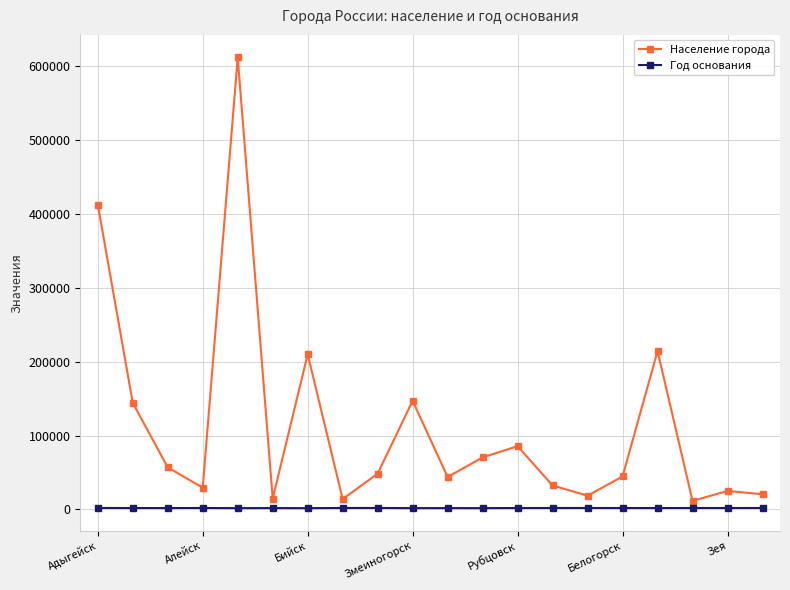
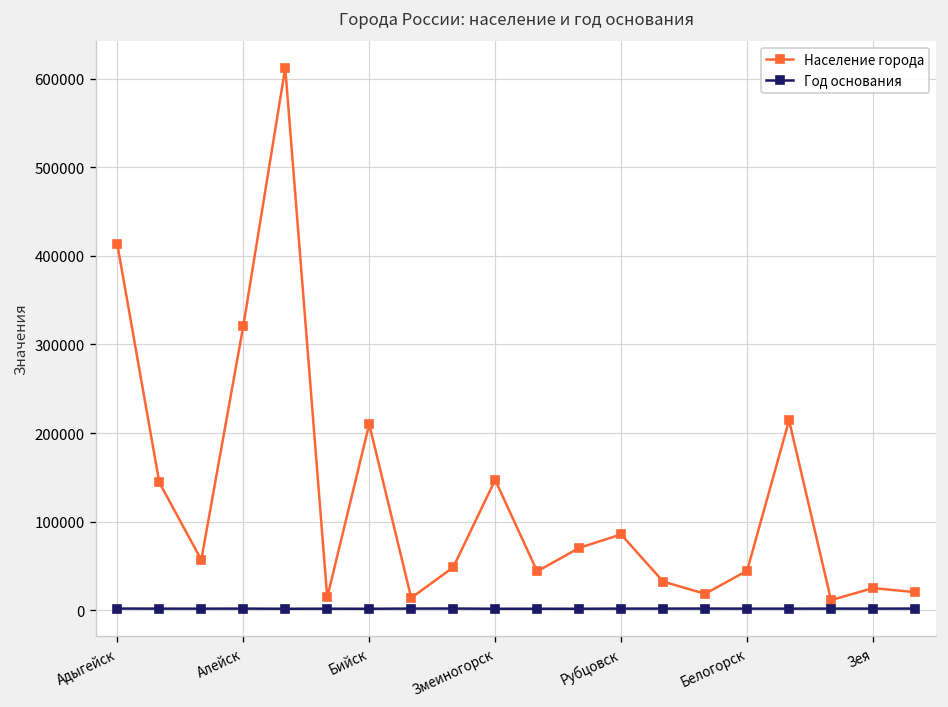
  {
    "Население города": {
      "Адыгейск": 410000,
-     "Алейск": 30000,
+     "Алейск": 320000,
      "Бийск": 210000,
      "Змеиногорск": 150000,
      "Рубцовск": 90000,
      "Белогорск": 40000,
      "Зея": 30000
    },
    "Год основания": {
      "Адыгейск": 0,
      "Алейск": 0,
      "Бийск": 0,
      "Змеиногорск": 0,
      "Рубцовск": 0,
      "Белогорск": 0,
      "Зея": 0
    }
  }
